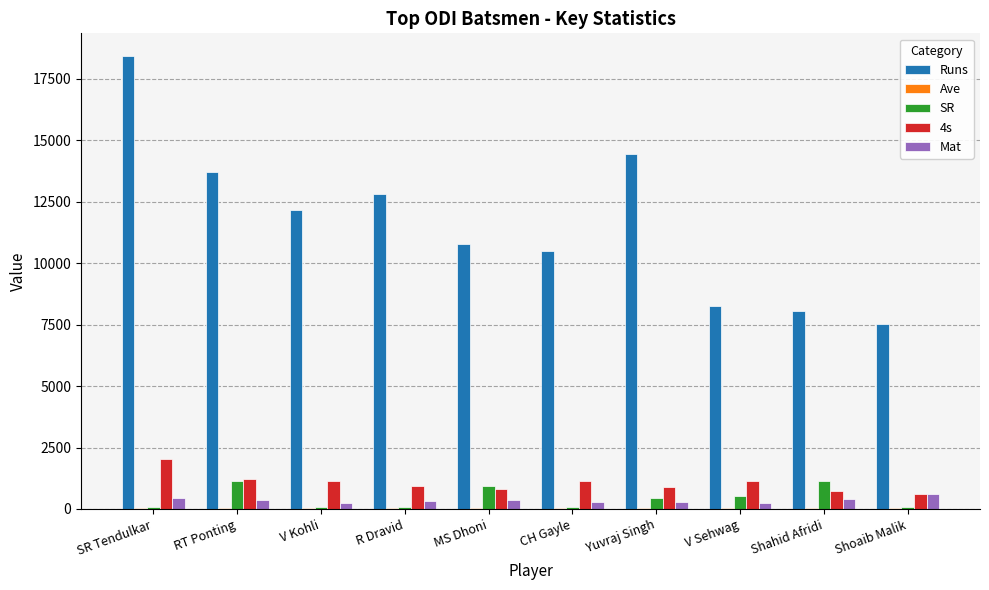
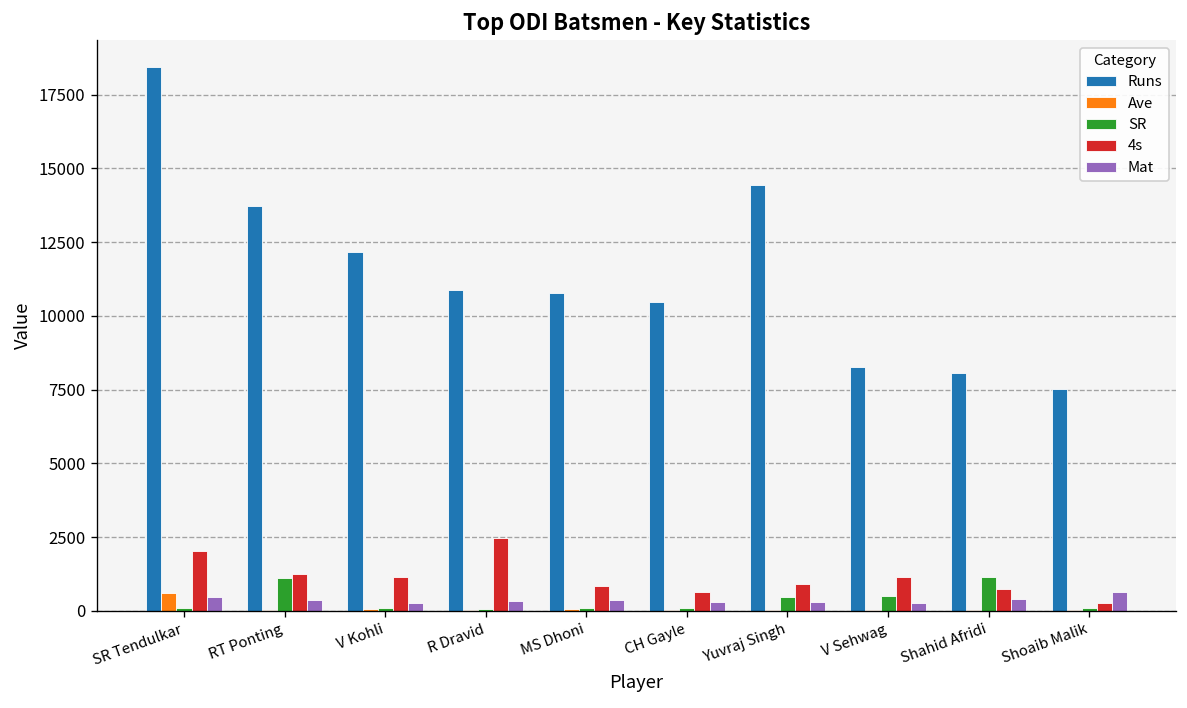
  {
    "Runs": {
      "SR Tendulkar": 18400,
      "RT Ponting": 13700,
      "V Kohli": 12200,
-     "R Dravid": 12800,
+     "R Dravid": 10900,
      "MS Dhoni": 10800,
      "CH Gayle": 10500,
      "Yuvraj Singh": 14400,
      "V Sehwag": 8300,
      "Shahid Afridi": 8100,
      "Shoaib Malik": 7500
    },
    "Ave": {
-     "SR Tendulkar": 0
+     "SR Tendulkar": 600
    },
    "SR": {
      "RT Ponting": 1100,
-     "MS Dhoni": 900,
+     "MS Dhoni": 100,
      "Yuvraj Singh": 500,
      "V Sehwag": 500,
      "Shahid Afridi": 1100
    },
    "4s": {
      "SR Tendulkar": 2000,
      "RT Ponting": 1200,
      "V Kohli": 1100,
-     "R Dravid": 1000,
+     "R Dravid": 2500,
      "MS Dhoni": 800,
-     "CH Gayle": 1100,
+     "CH Gayle": 600,
      "Yuvraj Singh": 900,
      "V Sehwag": 1100,
      "Shahid Afridi": 700,
-     "Shoaib Malik": 600
+     "Shoaib Malik": 300
    },
    "Mat": {
      "SR Tendulkar": 500,
      "RT Ponting": 400,
      "V Kohli": 300,
      "R Dravid": 300,
      "MS Dhoni": 400,
      "CH Gayle": 300,
      "Yuvraj Singh": 300,
      "V Sehwag": 300,
      "Shahid Afridi": 400,
      "Shoaib Malik": 600
    }
  }
